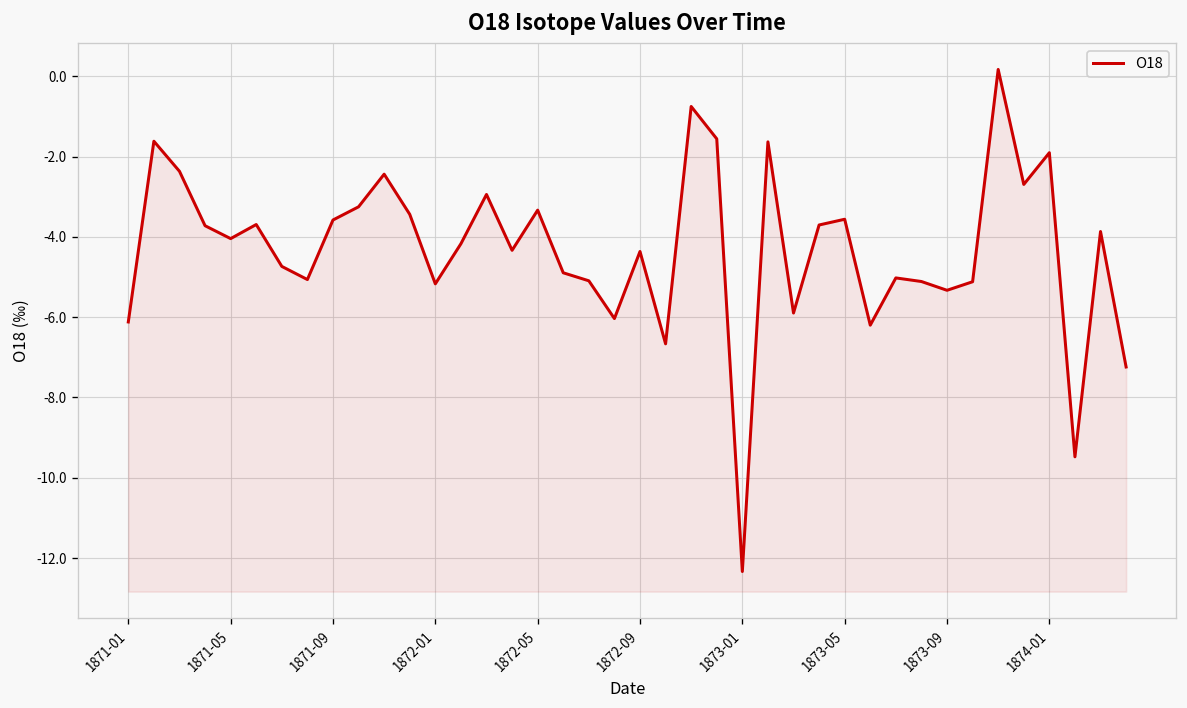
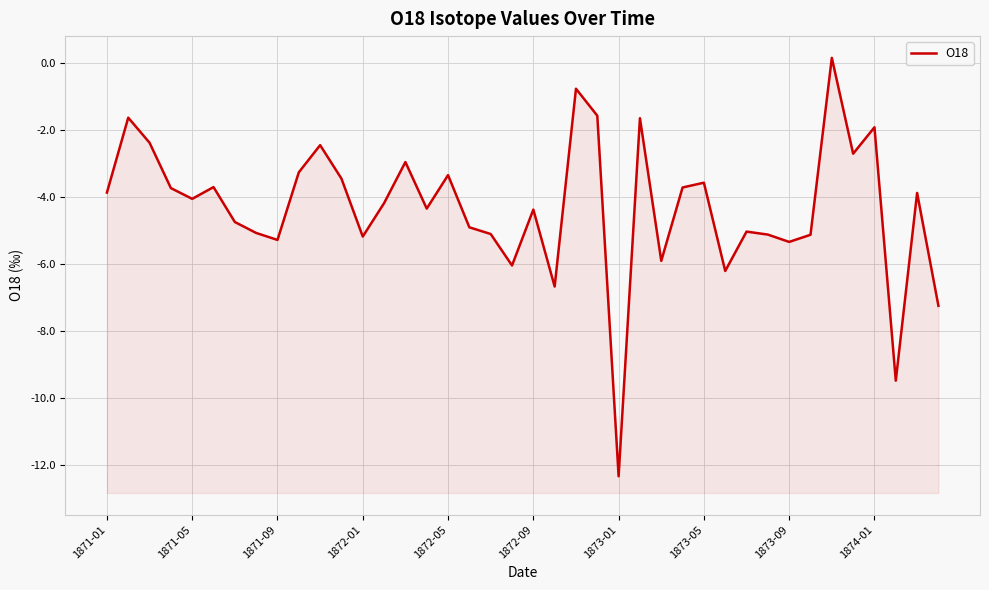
  {
-   "1871-01": -6.1,
+   "1871-01": -3.9,
    "1871-05": -4.0,
-   "1871-09": -3.6,
+   "1871-09": -5.3,
    "1872-01": -5.2,
    "1872-05": -3.3,
    "1872-09": -4.4,
    "1873-01": -12.3,
    "1873-05": -3.6,
    "1873-09": -5.3,
    "1874-01": -1.9
  }
